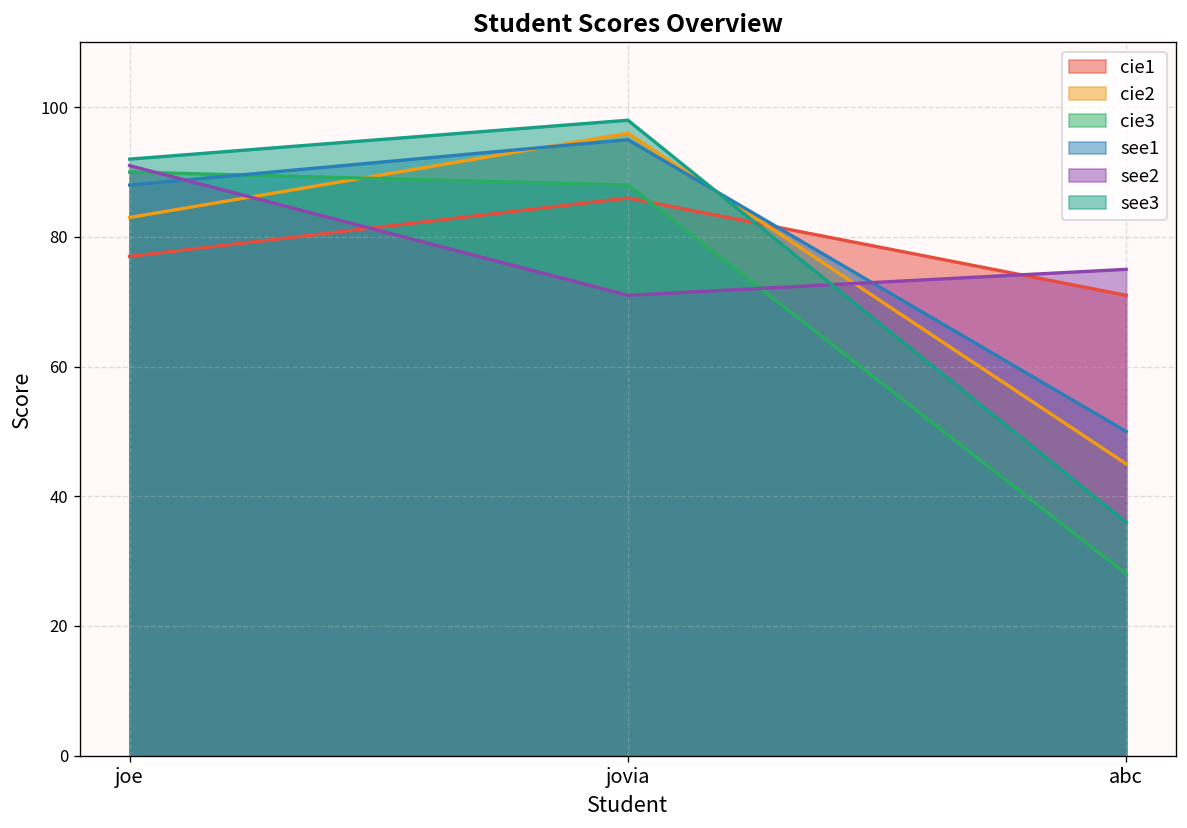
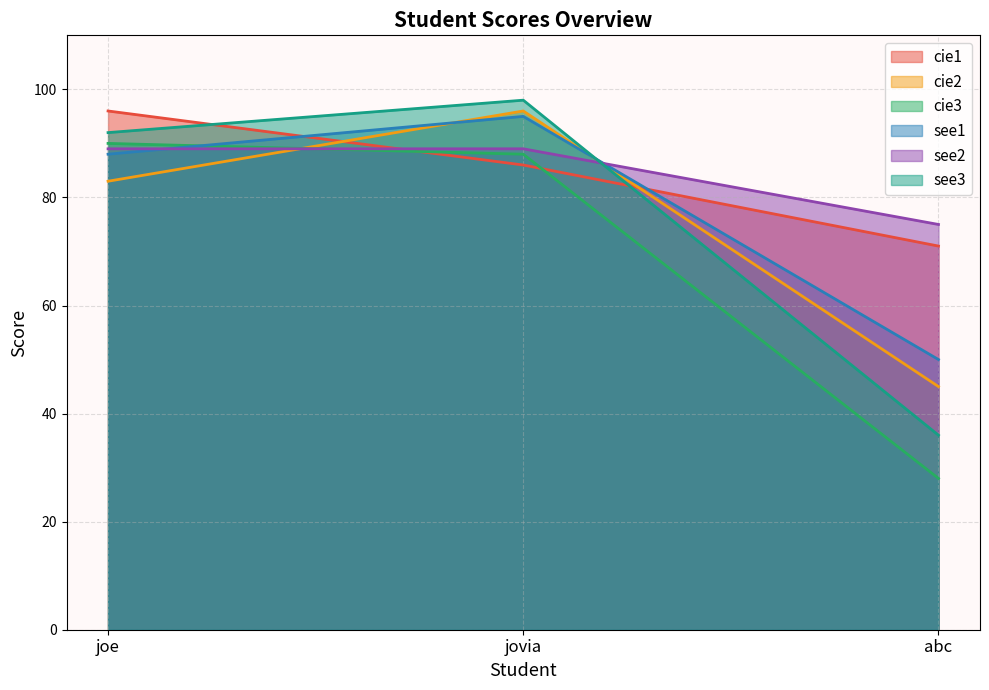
  {
    "cie1": {
-     "joe": 77,
+     "joe": 96,
      "jovia": 86,
      "abc": 71
    },
    "cie2": {
      "joe": 83,
      "jovia": 96,
      "abc": 45
    },
    "see2": {
-     "joe": 91,
-     "jovia": 71,
+     "joe": 89,
+     "jovia": 89,
      "abc": 75
    }
  }
